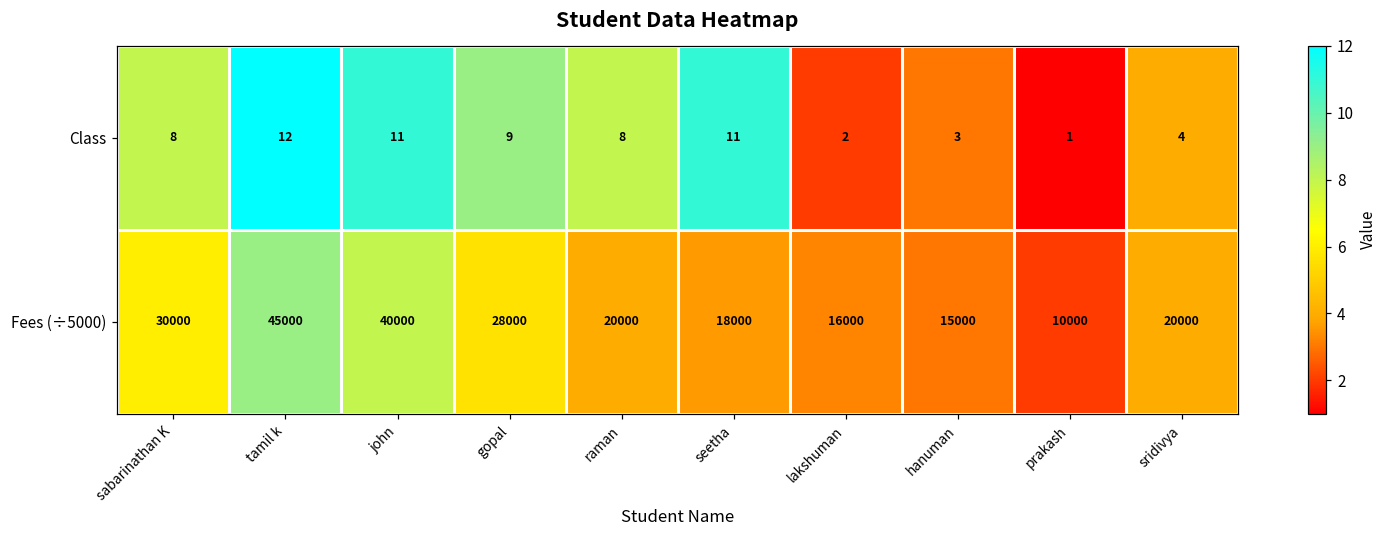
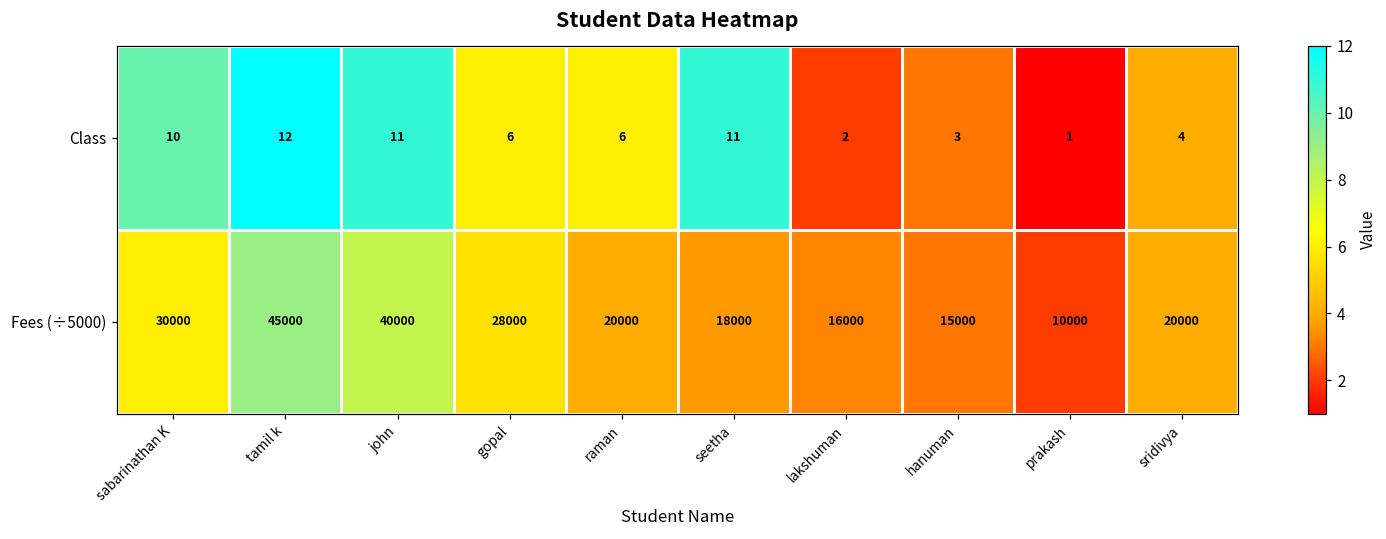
  {
    "Class": {
-     "sabarinathan K": 8,
+     "sabarinathan K": 10,
      "tamil k": 12,
      "john": 11,
-     "gopal": 9,
-     "raman": 8,
+     "gopal": 6,
+     "raman": 6,
      "seetha": 11,
      "lakshuman": 2,
      "hanuman": 3,
      "prakash": 1,
      "sridivya": 4
    },
    "Fees (÷5000)": {
      "sabarinathan K": 30000,
      "tamil k": 45000,
      "john": 40000,
      "gopal": 28000,
      "raman": 20000,
      "seetha": 18000,
      "lakshuman": 16000,
      "hanuman": 15000,
      "prakash": 10000,
      "sridivya": 20000
    }
  }
